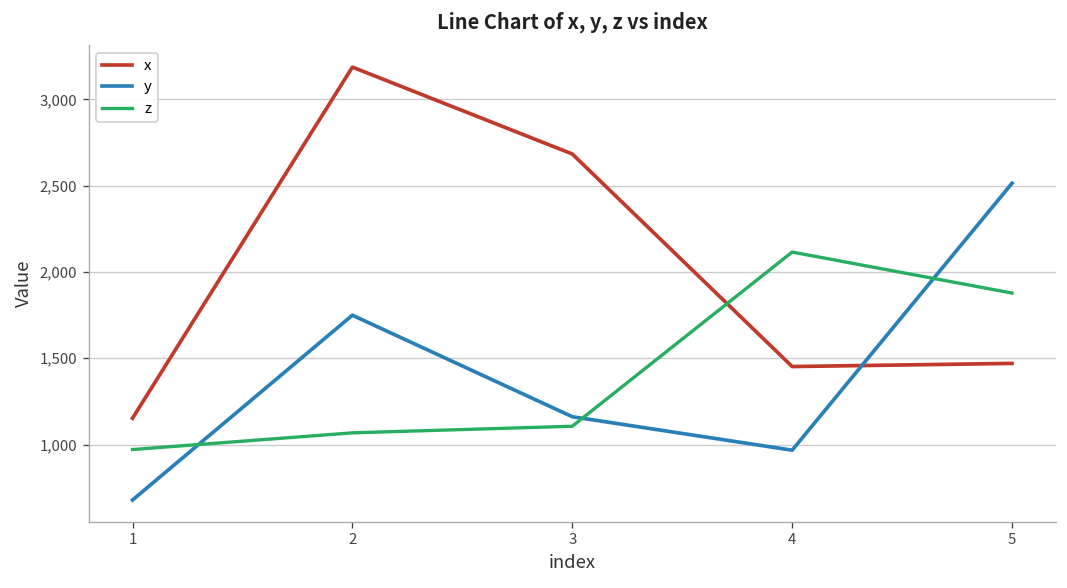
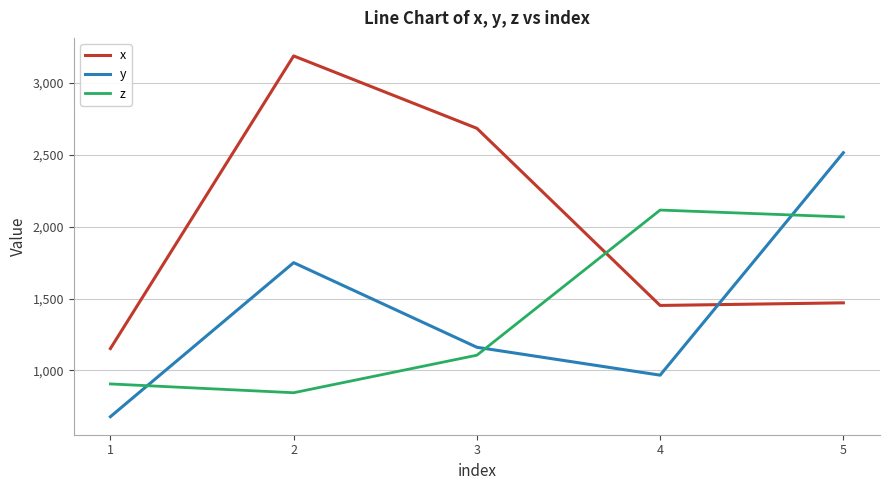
  {
    "x": {
      "1": "1,150",
      "2": "3,190",
      "3": "2,680",
      "4": "1,450",
      "5": "1,470"
    },
    "y": {
      "1": "680",
      "2": "1,750",
      "3": "1,160",
      "4": "970",
      "5": "2,510"
    },
    "z": {
-     "1": "970",
-     "2": "1,070",
+     "1": "910",
+     "2": "850",
      "3": "1,110",
      "4": "2,120",
-     "5": "1,880"
+     "5": "2,070"
    }
  }
